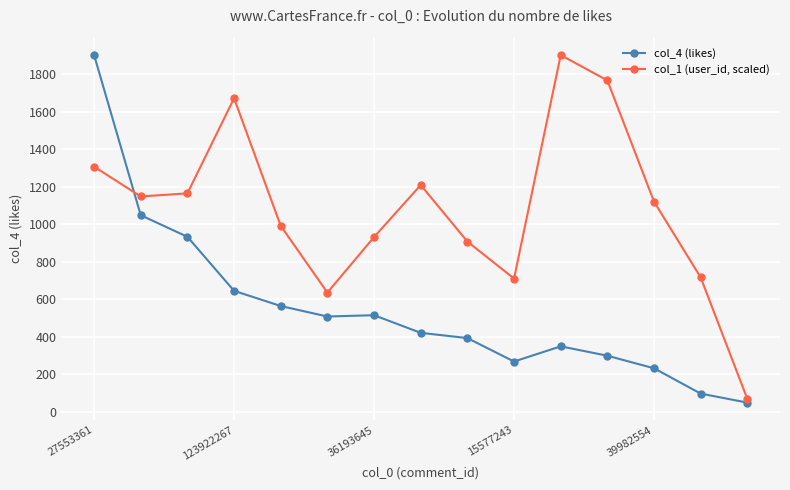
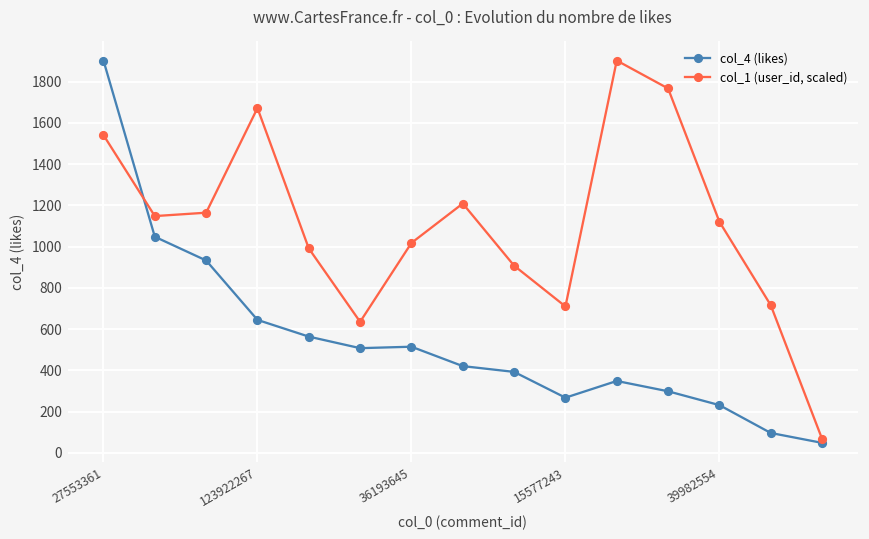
  {
    "col_4 (likes)": {
      "27553361": 1900,
      "123922267": 650,
      "36193645": 520,
      "15577243": 270,
      "39982554": 230
    },
    "col_1 (user_id, scaled)": {
-     "27553361": 1310,
+     "27553361": 1540,
      "123922267": 1670,
-     "36193645": 930,
+     "36193645": 1020,
      "15577243": 710,
      "39982554": 1120
    }
  }
